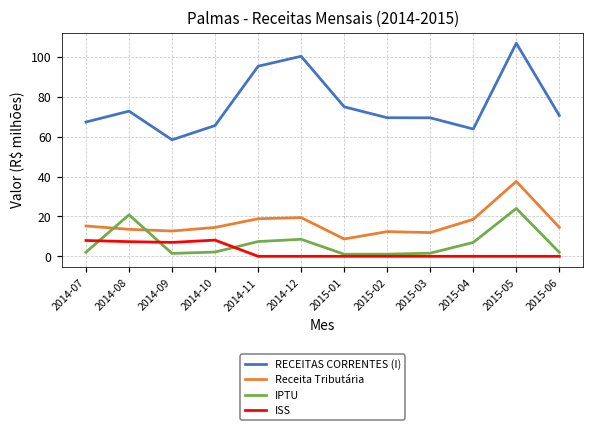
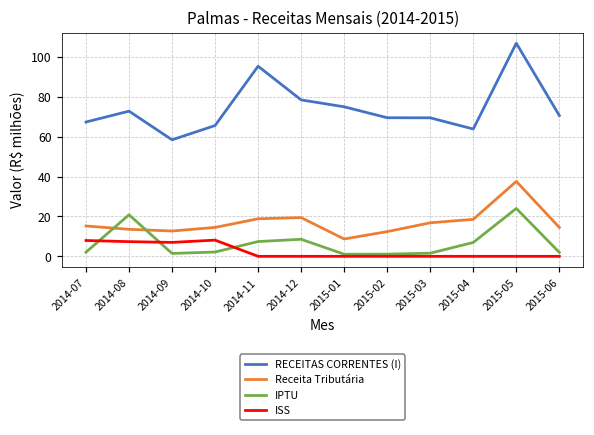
  {
    "RECEITAS CORRENTES (I)": {
      "2014-07": 67,
      "2014-08": 73,
      "2014-09": 58,
      "2014-10": 66,
      "2014-11": 95,
-     "2014-12": 100,
+     "2014-12": 79,
      "2015-01": 75,
      "2015-02": 70,
      "2015-03": 70,
      "2015-04": 64,
      "2015-05": 107,
      "2015-06": 71
    },
    "Receita Tributária": {
      "2014-07": 15,
      "2014-08": 14,
      "2014-09": 13,
      "2014-10": 15,
      "2014-11": 19,
      "2014-12": 19,
      "2015-01": 9,
      "2015-02": 12,
-     "2015-03": 12,
+     "2015-03": 17,
      "2015-04": 19,
      "2015-05": 38,
      "2015-06": 14
    },
    "IPTU": {
      "2014-07": 2,
      "2014-08": 21,
      "2014-09": 1,
      "2014-10": 2,
      "2014-11": 7,
      "2014-12": 9,
      "2015-03": 2,
      "2015-04": 7,
      "2015-05": 24,
      "2015-06": 2
    },
    "ISS": {
      "2014-07": 8,
      "2014-08": 7,
      "2014-09": 7,
      "2014-10": 8,
      "2014-11": 0,
      "2014-12": 0,
      "2015-03": 0,
      "2015-04": 0,
      "2015-05": 0,
      "2015-06": 0
    }
  }
